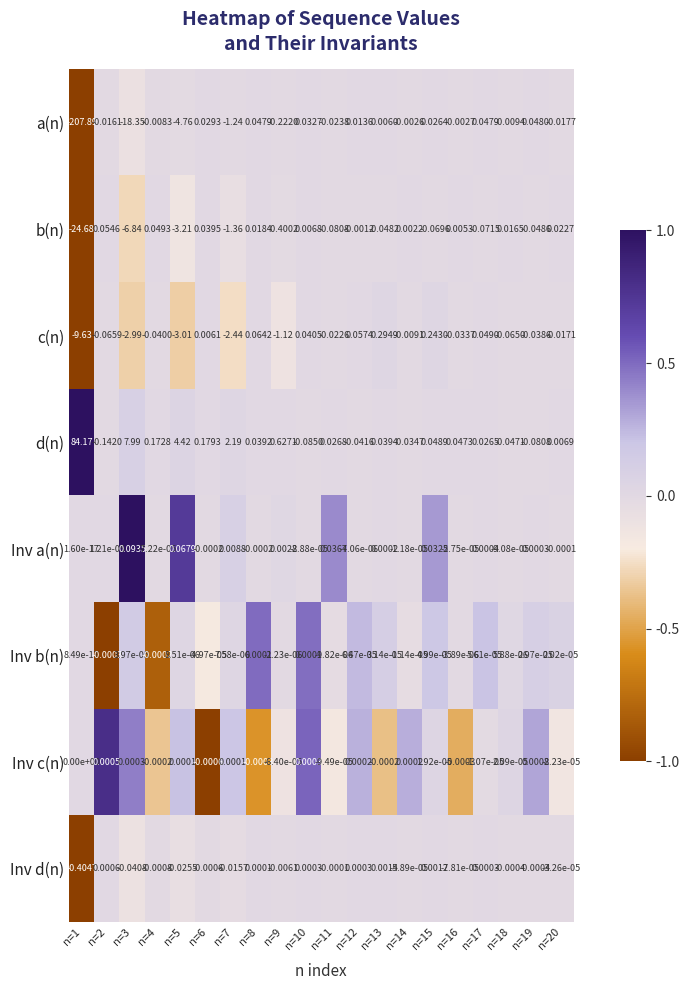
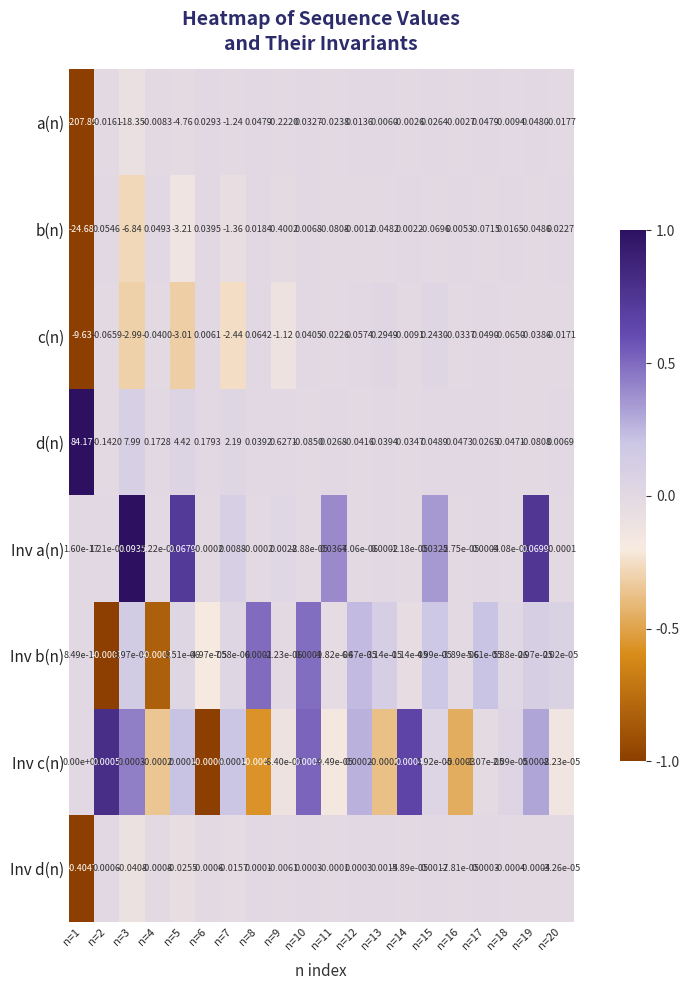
  {
    "a(n)": {
      "n=3": -18.35,
      "n=4": -0.0083,
      "n=5": -4.76,
      "n=6": 0.0293,
      "n=7": -1.24,
      "n=9": -0.2220,
      "n=11": -0.0238,
      "n=14": -0.0026,
      "n=16": -0.0027,
      "n=18": -0.0094,
      "n=20": -0.0177
    },
    "b(n)": {
      "n=1": -24.68,
      "n=2": 0.0546,
      "n=3": -6.84,
      "n=4": 0.0493,
      "n=5": -3.21,
      "n=6": 0.0395,
      "n=7": -1.36,
      "n=9": -0.4002,
      "n=15": -0.0696,
      "n=17": -0.0715,
      "n=19": -0.0486
    },
    "c(n)": {
      "n=1": -9.63,
      "n=2": -0.0659,
      "n=3": -2.99,
      "n=4": -0.0400,
      "n=5": -3.01,
      "n=6": 0.0061,
      "n=7": -2.44,
      "n=8": 0.0642,
      "n=9": -1.12,
      "n=11": -0.0226,
      "n=13": 0.2949,
      "n=14": -0.0091,
      "n=16": -0.0337
    },
    "d(n)": {
      "n=1": 84.17,
      "n=2": -0.1420,
      "n=3": 7.99,
      "n=4": 0.1728,
      "n=5": 4.42,
      "n=6": 0.1793,
      "n=7": 2.19,
      "n=8": 0.0392,
      "n=10": -0.0850,
      "n=12": -0.0416,
      "n=14": -0.0347,
      "n=16": 0.0473
    },
    "Inv a(n)": {
      "n=6": -0.0002,
      "n=8": -0.0002,
-     "n=19": 0.0003,
+     "n=19": 0.0699,
      "n=20": -0.0001
    },
    "Inv c(n)": {
      "n=4": -0.0002,
      "n=6": -0.0006,
      "n=13": -0.0002,
-     "n=14": 0.0002
+     "n=14": 0.0004
    },
    "Inv d(n)": {
      "n=1": -0.4047,
      "n=9": -0.0061,
      "n=11": -0.0001
    }
  }
